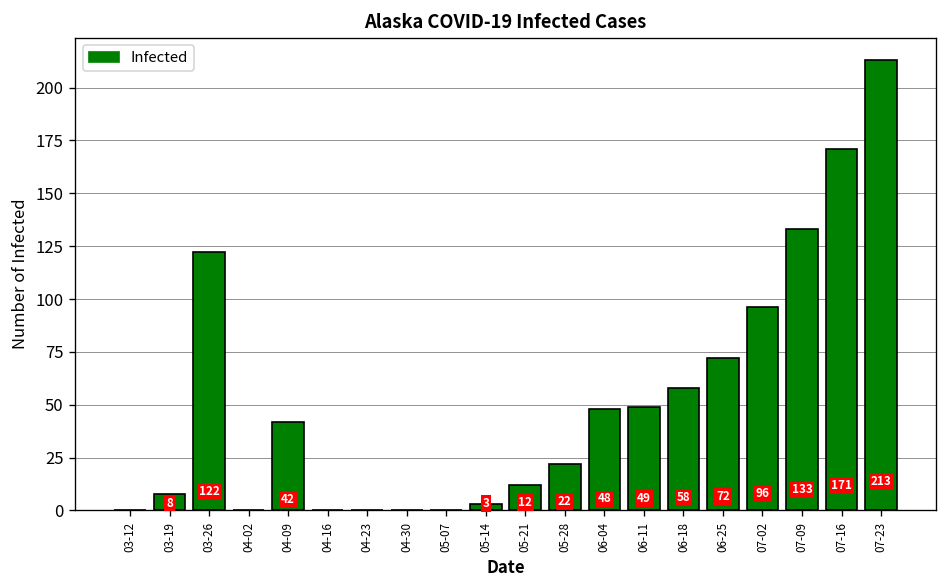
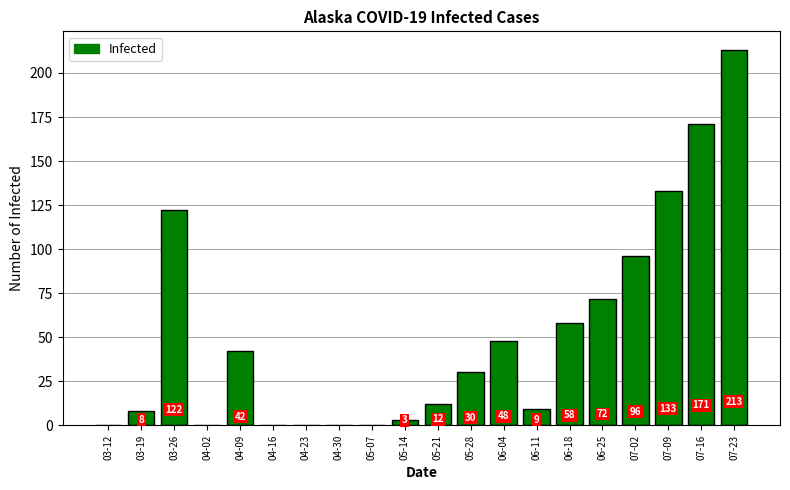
  {
-   "05-28": 22,
-   "06-11": 49
+   "05-28": 30,
+   "06-11": 9
  }
